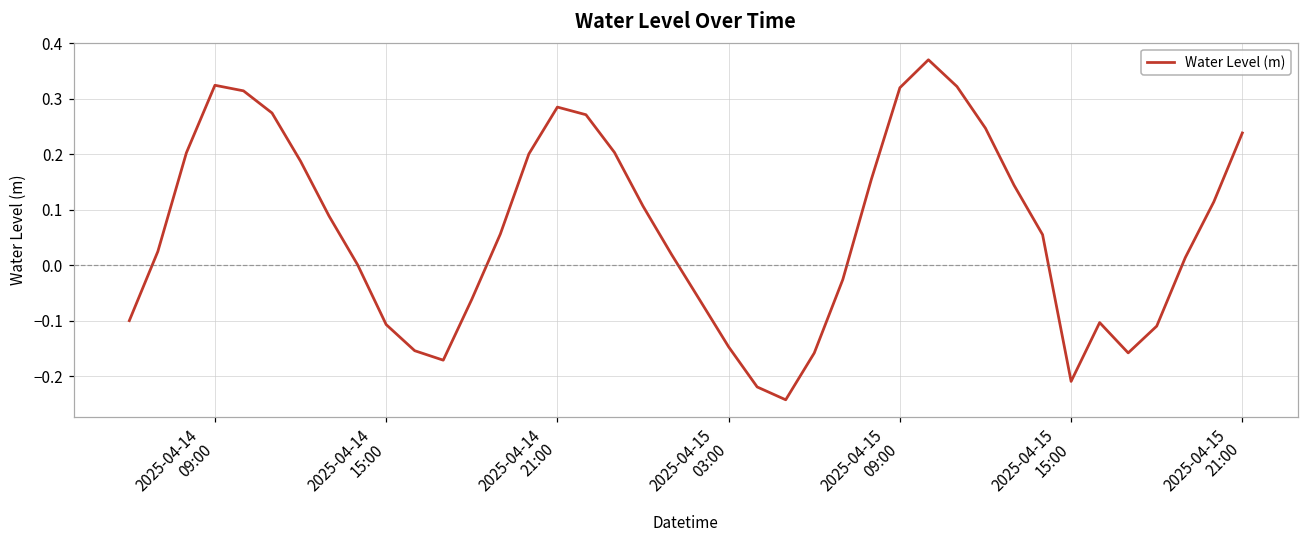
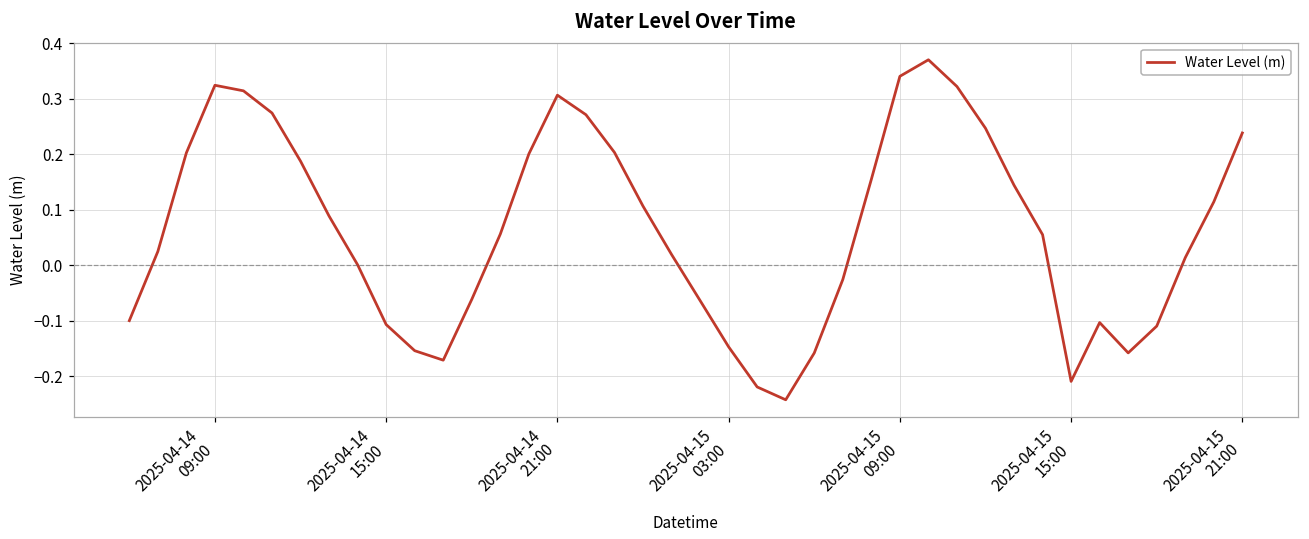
  {
    "2025-04-14 09:00": 0.32,
    "2025-04-14 15:00": -0.11,
-   "2025-04-14 21:00": 0.28,
+   "2025-04-14 21:00": 0.31,
    "2025-04-15 03:00": -0.15,
-   "2025-04-15 09:00": 0.32,
+   "2025-04-15 09:00": 0.34,
    "2025-04-15 15:00": -0.21,
    "2025-04-15 21:00": 0.24
  }
